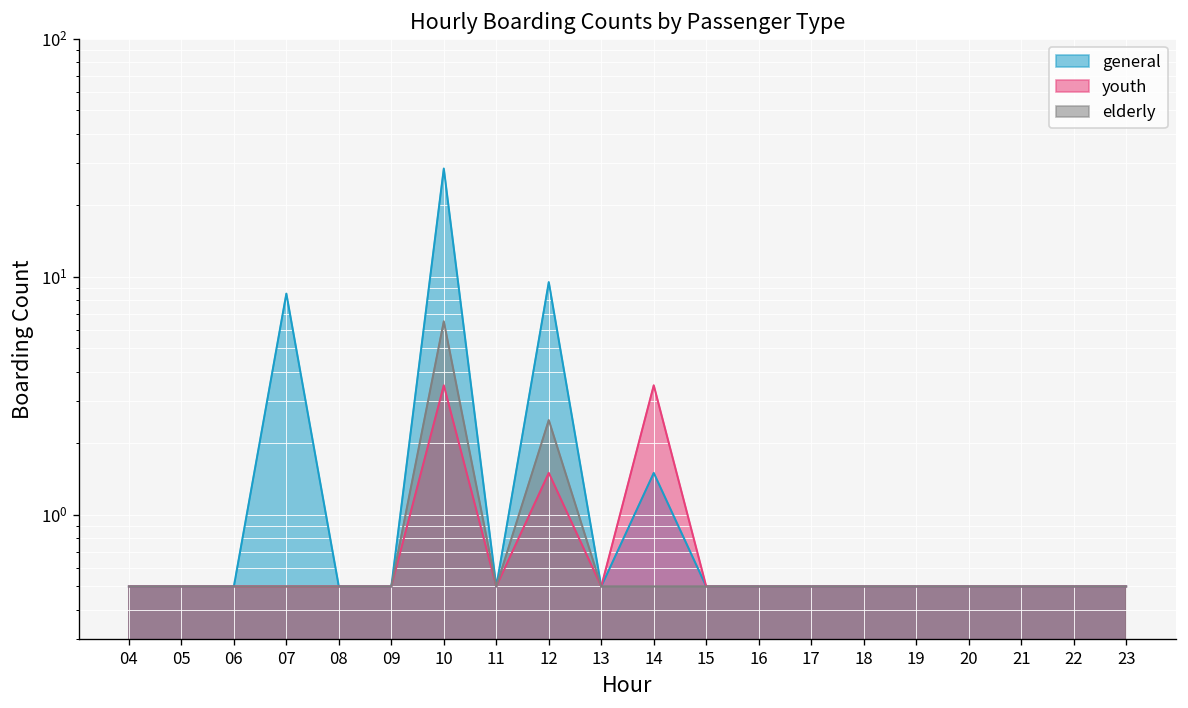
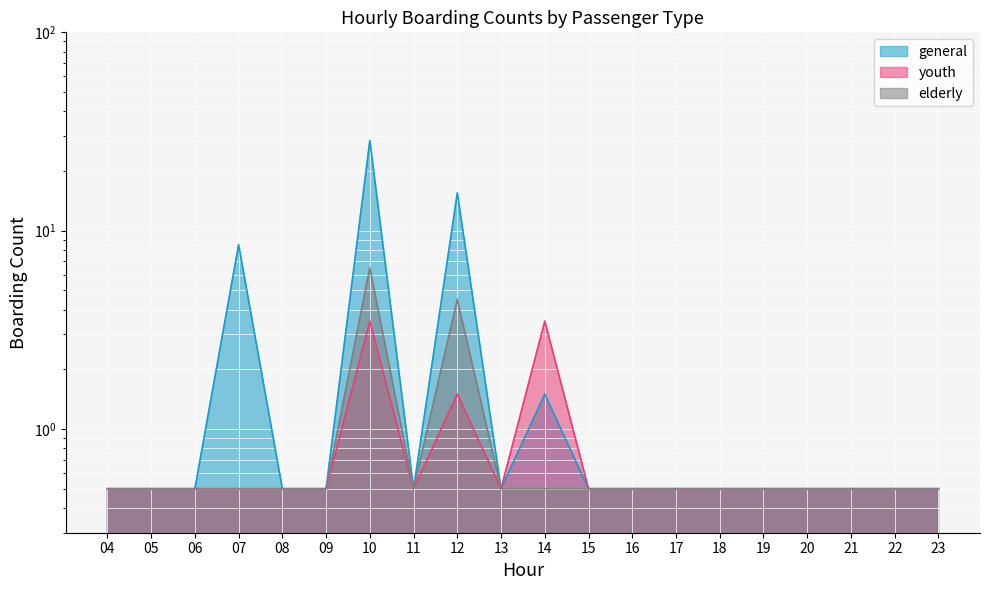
  {
    "general": {
      "07": 8.5,
      "10": 29,
-     "12": 10,
+     "12": 16,
      "14": 1.5
    },
    "youth": {
      "10": 3.5,
      "12": 1.5,
      "14": 3.5
    },
    "elderly": {
      "10": 6.5,
-     "12": 2.5,
+     "12": 4.5,
      "14": 0.5
    }
  }
